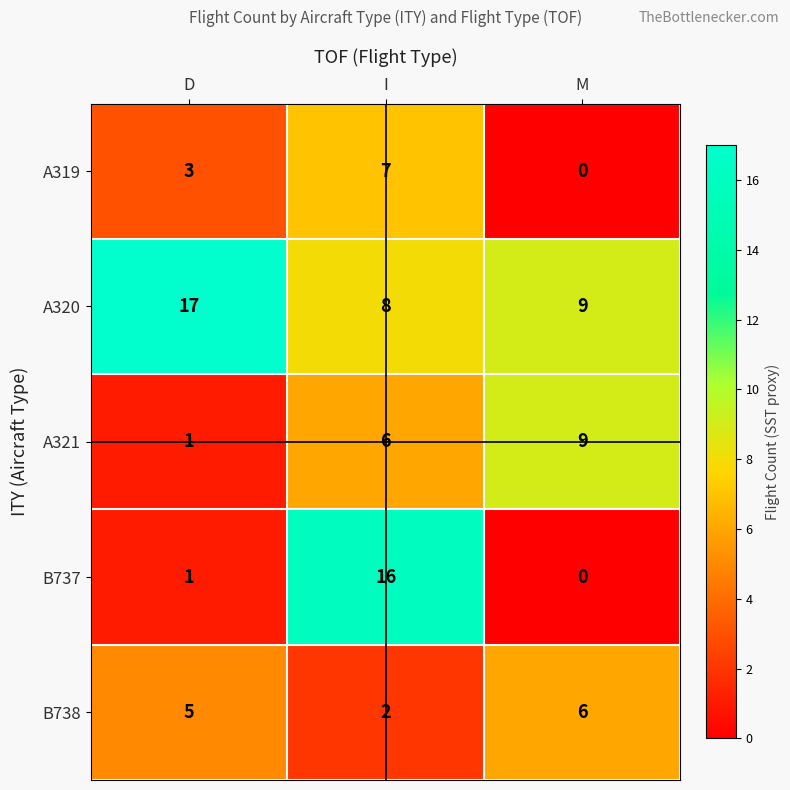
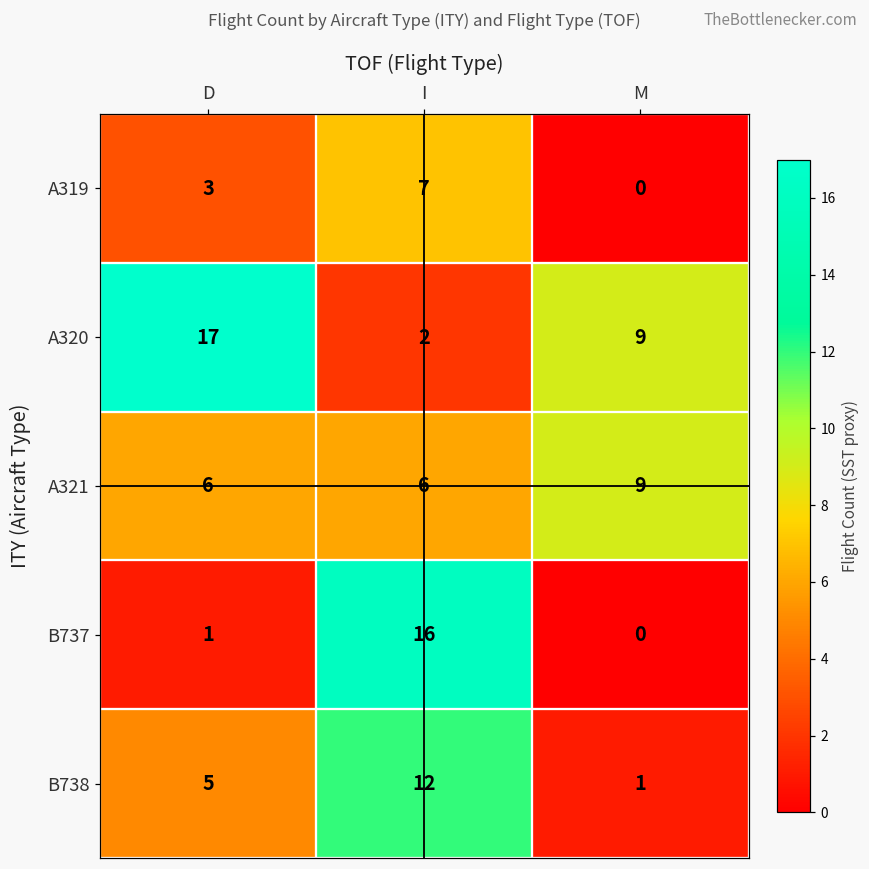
  {
    "A319": {
      "D": 3,
      "I": 7,
      "M": 0
    },
    "A320": {
      "D": 17,
-     "I": 8,
+     "I": 2,
      "M": 9
    },
    "A321": {
-     "D": 1,
+     "D": 6,
      "I": 6,
      "M": 9
    },
    "B737": {
      "D": 1,
      "I": 16,
      "M": 0
    },
    "B738": {
      "D": 5,
-     "I": 2,
-     "M": 6
+     "I": 12,
+     "M": 1
    }
  }
